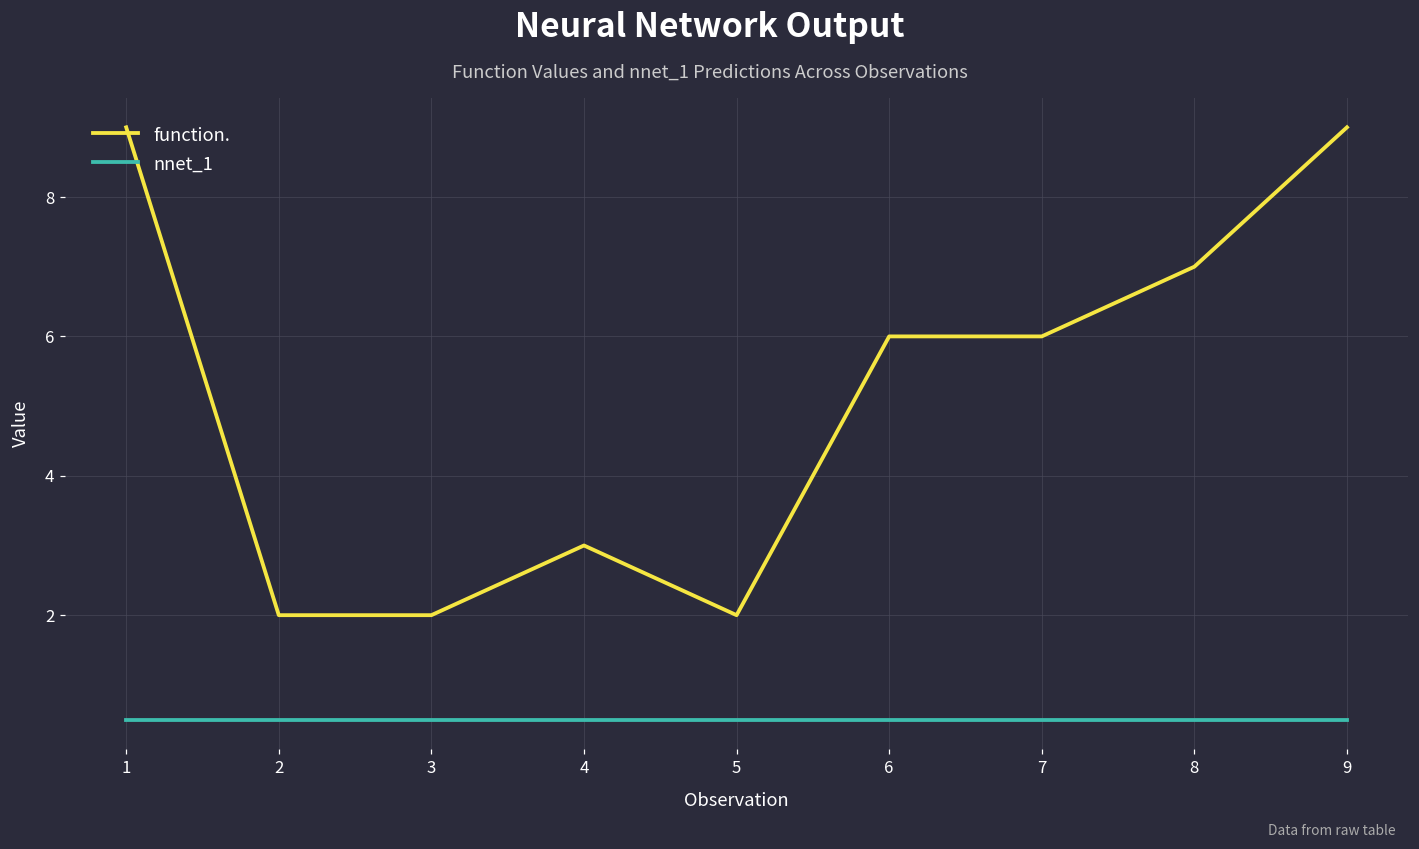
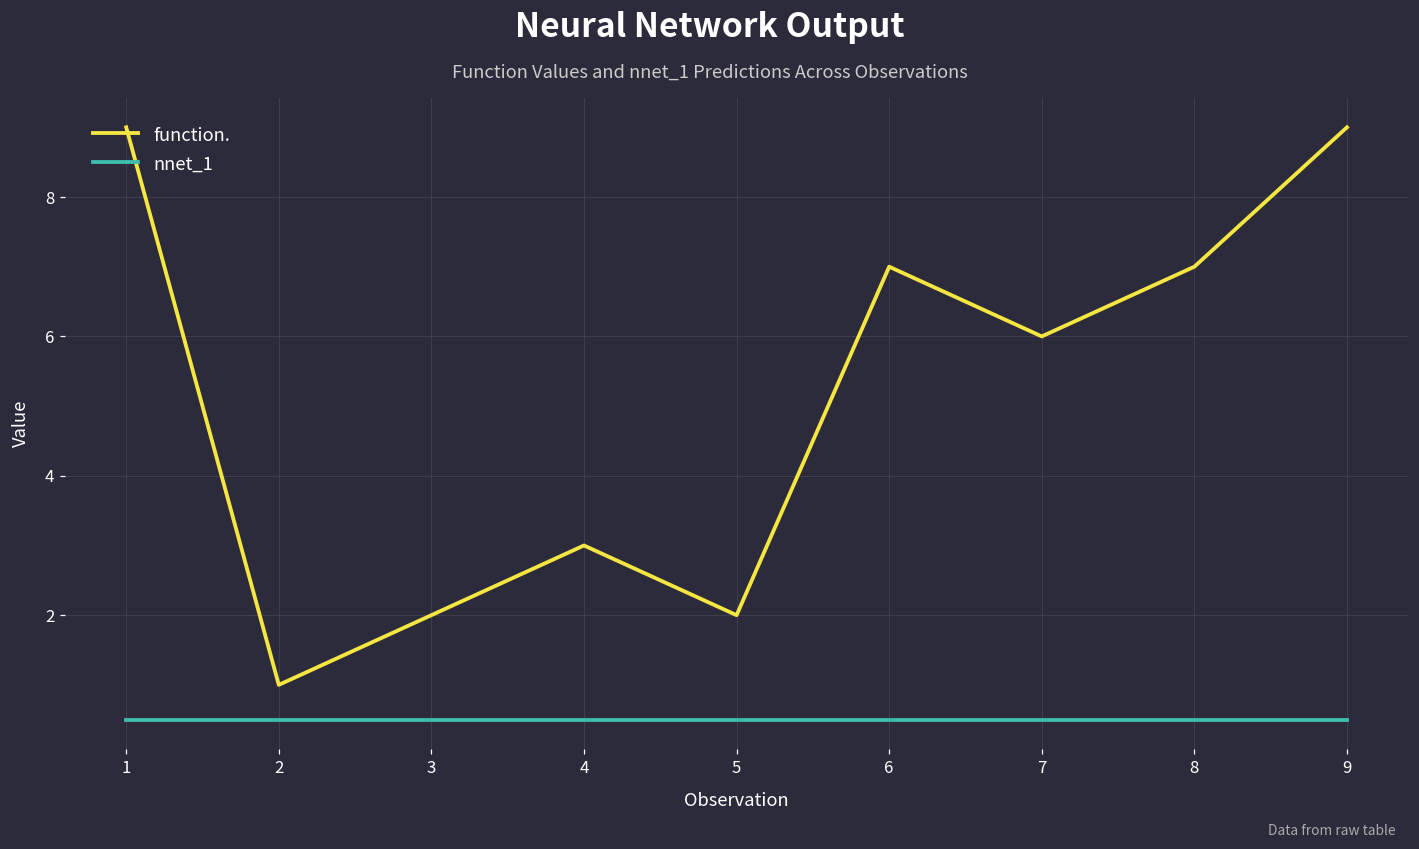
  {
    "function.": {
      "1": 9,
-     "2": 2,
+     "2": 1,
      "3": 2,
      "4": 3,
      "5": 2,
-     "6": 6,
+     "6": 7,
      "7": 6,
      "8": 7,
      "9": 9
    },
    "nnet_1": {
      "1": 0.5,
      "2": 0.5,
      "3": 0.5,
      "4": 0.5,
      "5": 0.5,
      "6": 0.5,
      "7": 0.5,
      "8": 0.5,
      "9": 0.5
    }
  }
